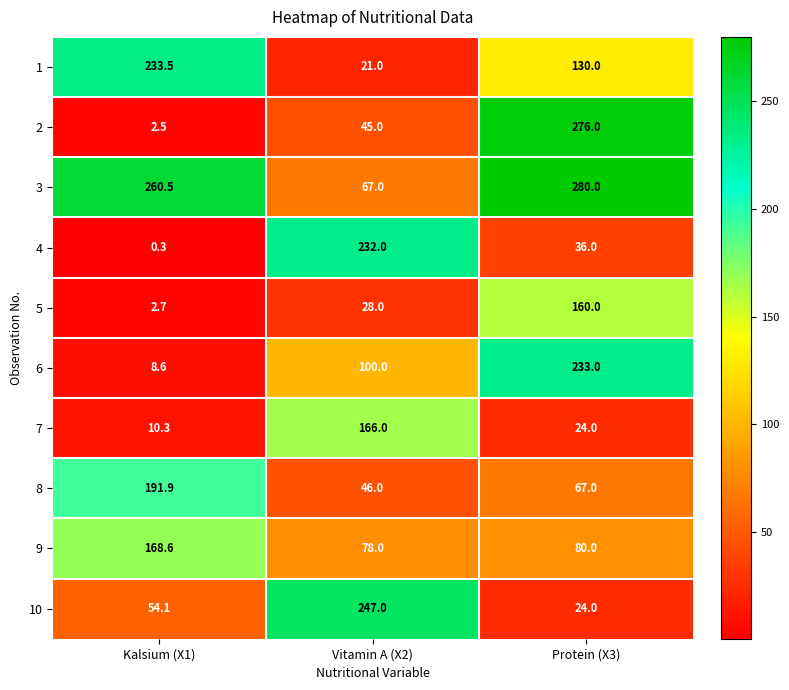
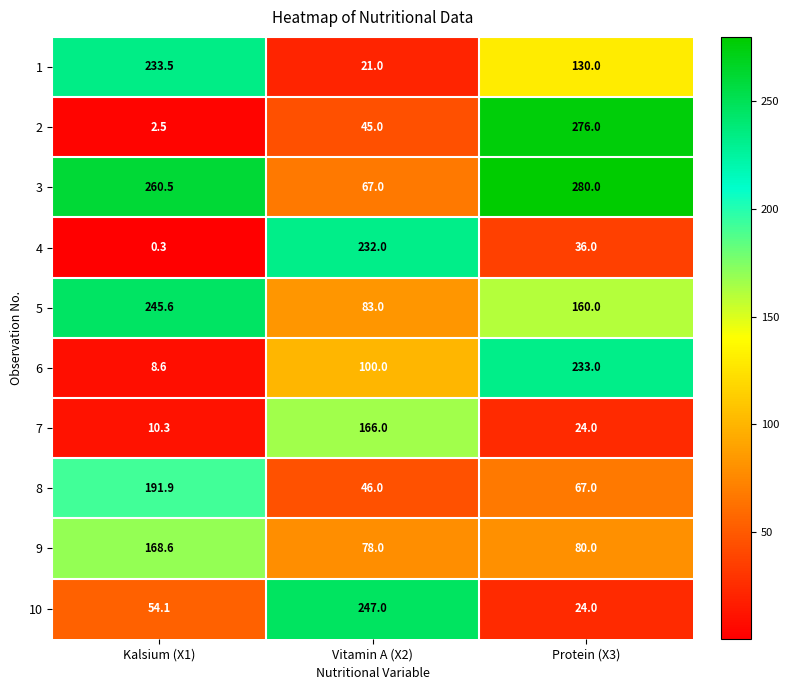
  {
    "1": {
      "Kalsium (X1)": 233.5,
      "Vitamin A (X2)": 21.0,
      "Protein (X3)": 130.0
    },
    "2": {
      "Kalsium (X1)": 2.5,
      "Vitamin A (X2)": 45.0,
      "Protein (X3)": 276.0
    },
    "3": {
      "Kalsium (X1)": 260.5,
      "Vitamin A (X2)": 67.0,
      "Protein (X3)": 280.0
    },
    "4": {
      "Kalsium (X1)": 0.3,
      "Vitamin A (X2)": 232.0,
      "Protein (X3)": 36.0
    },
    "5": {
-     "Kalsium (X1)": 2.7,
-     "Vitamin A (X2)": 28.0,
+     "Kalsium (X1)": 245.6,
+     "Vitamin A (X2)": 83.0,
      "Protein (X3)": 160.0
    },
    "6": {
      "Kalsium (X1)": 8.6,
      "Vitamin A (X2)": 100.0,
      "Protein (X3)": 233.0
    },
    "7": {
      "Kalsium (X1)": 10.3,
      "Vitamin A (X2)": 166.0,
      "Protein (X3)": 24.0
    },
    "8": {
      "Kalsium (X1)": 191.9,
      "Vitamin A (X2)": 46.0,
      "Protein (X3)": 67.0
    },
    "9": {
      "Kalsium (X1)": 168.6,
      "Vitamin A (X2)": 78.0,
      "Protein (X3)": 80.0
    },
    "10": {
      "Kalsium (X1)": 54.1,
      "Vitamin A (X2)": 247.0,
      "Protein (X3)": 24.0
    }
  }
